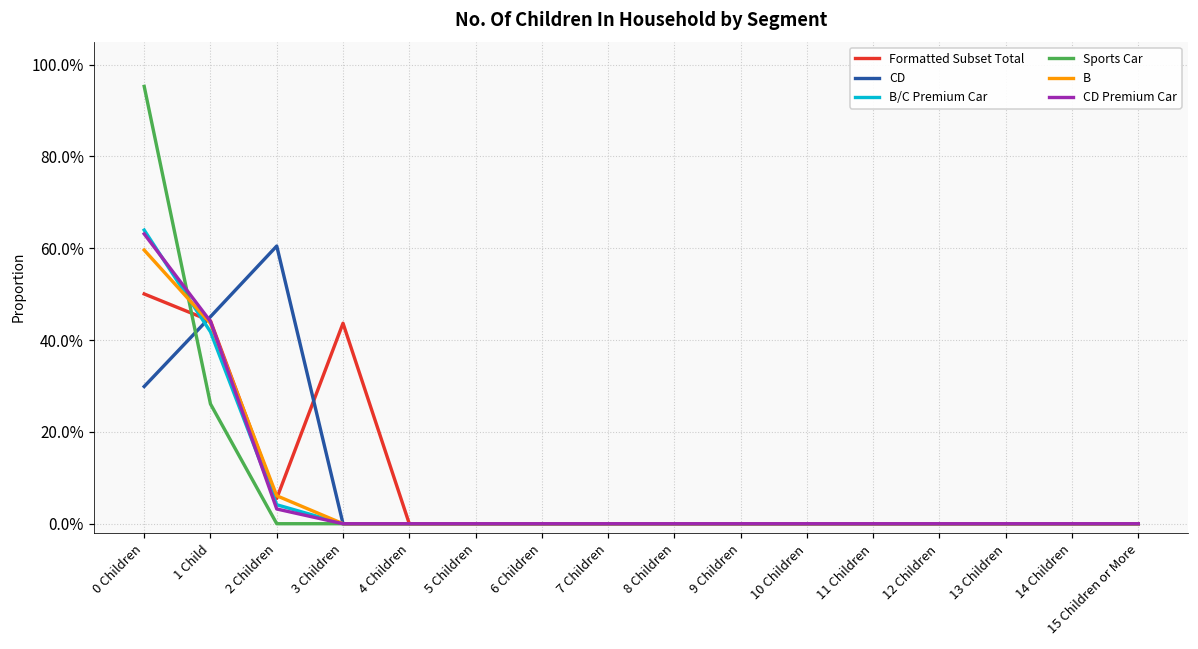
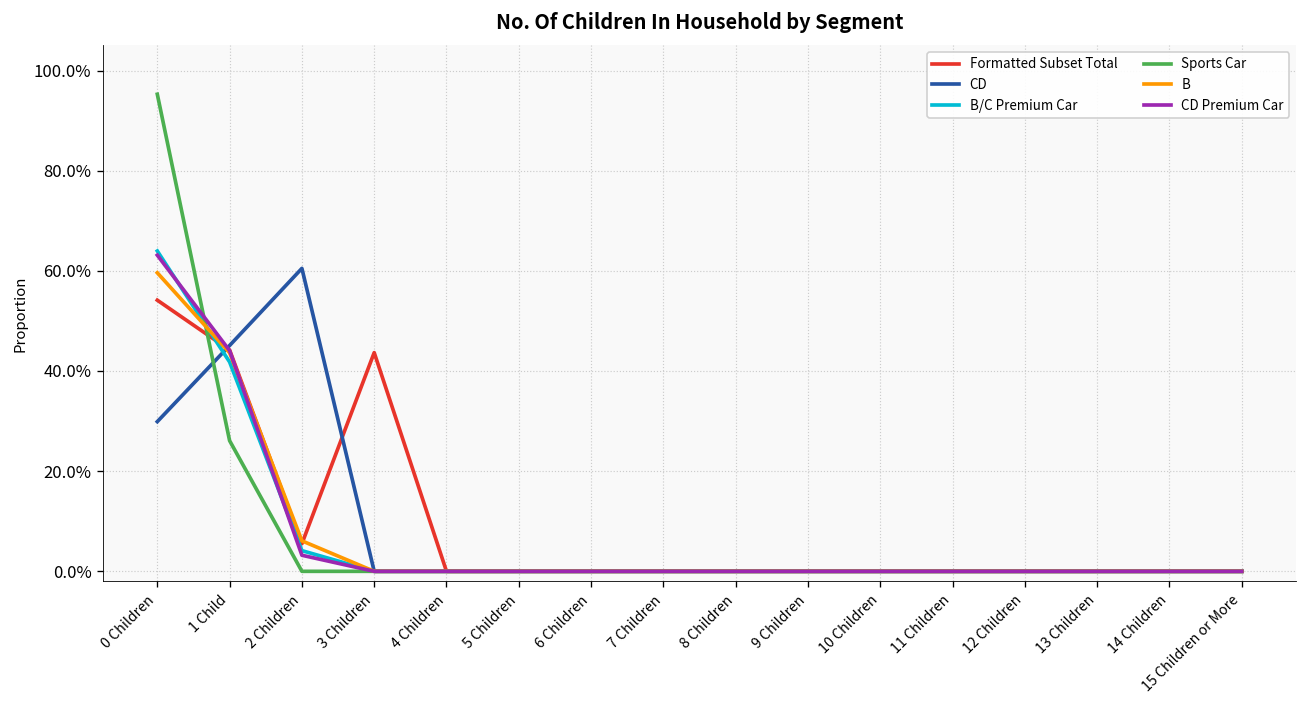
  {
    "Formatted Subset Total": {
-     "0 Children": "50%",
+     "0 Children": "54%",
      "3 Children": "44%"
    },
    "CD": {
      "0 Children": "30%",
      "1 Child": "45%",
      "2 Children": "60%"
    },
    "B/C Premium Car": {
      "0 Children": "64%",
      "1 Child": "42%",
      "2 Children": "4%"
    },
    "Sports Car": {
      "0 Children": "95%",
      "1 Child": "26%",
      "2 Children": "0%"
    },
    "B": {
      "0 Children": "60%"
    },
    "CD Premium Car": {
      "0 Children": "63%",
      "2 Children": "3%"
    }
  }
